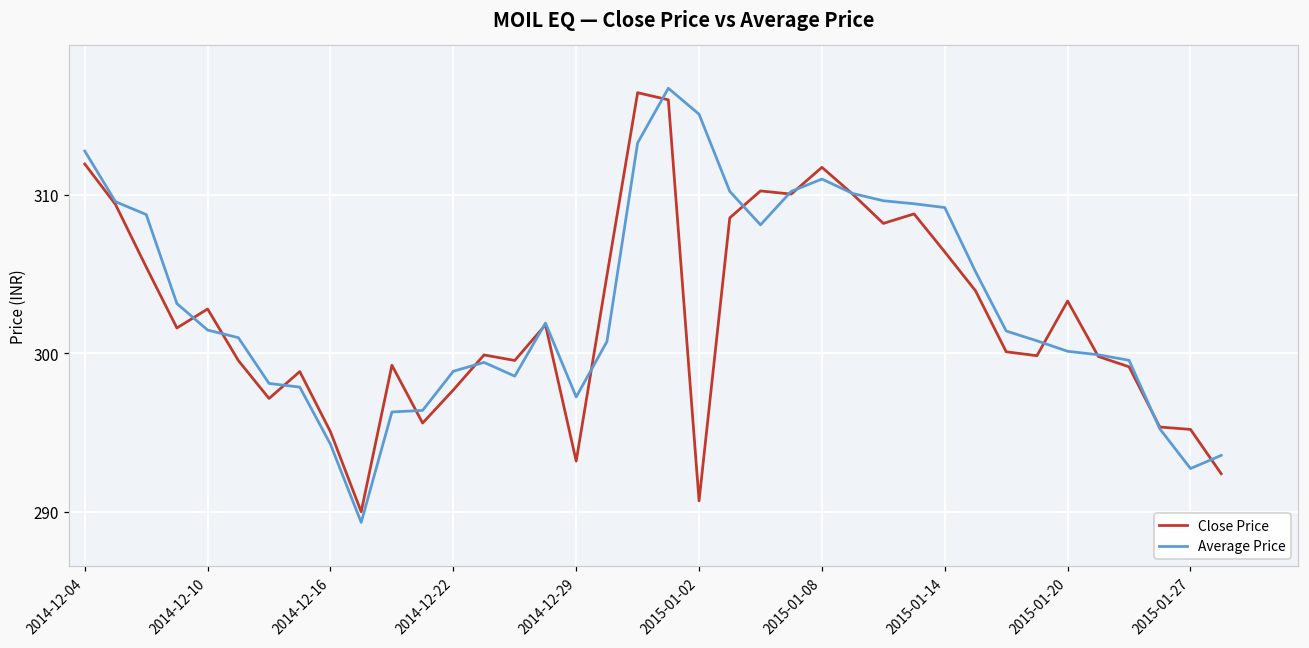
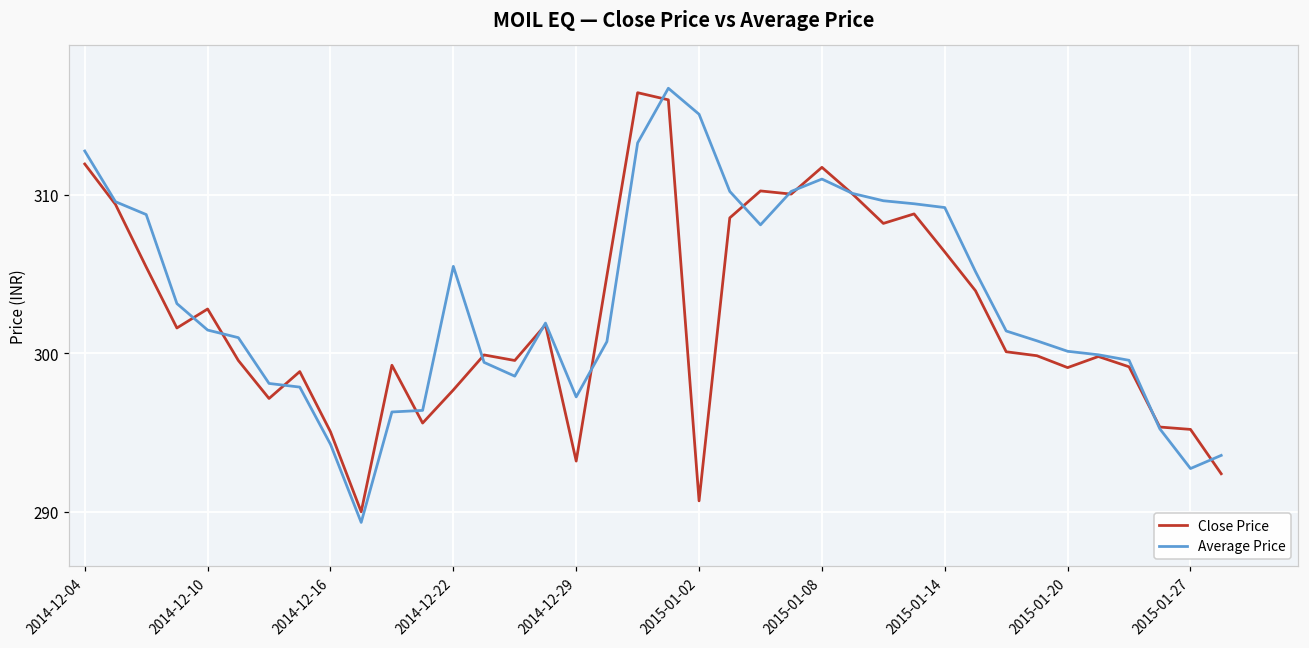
  {
    "Close Price": {
      "2014-12-04": 312.0,
      "2014-12-10": 302.8,
      "2014-12-16": 295.1,
      "2014-12-22": 297.7,
      "2014-12-29": 293.2,
      "2015-01-02": 290.7,
      "2015-01-08": 311.7,
      "2015-01-14": 306.4,
-     "2015-01-20": 303.3,
+     "2015-01-20": 299.1,
      "2015-01-27": 295.2
    },
    "Average Price": {
      "2014-12-04": 312.8,
      "2014-12-10": 301.5,
      "2014-12-16": 294.3,
-     "2014-12-22": 298.9,
+     "2014-12-22": 305.5,
      "2014-12-29": 297.3,
      "2015-01-02": 315.1,
      "2015-01-08": 311.0,
      "2015-01-14": 309.2,
      "2015-01-20": 300.1,
      "2015-01-27": 292.7
    }
  }
